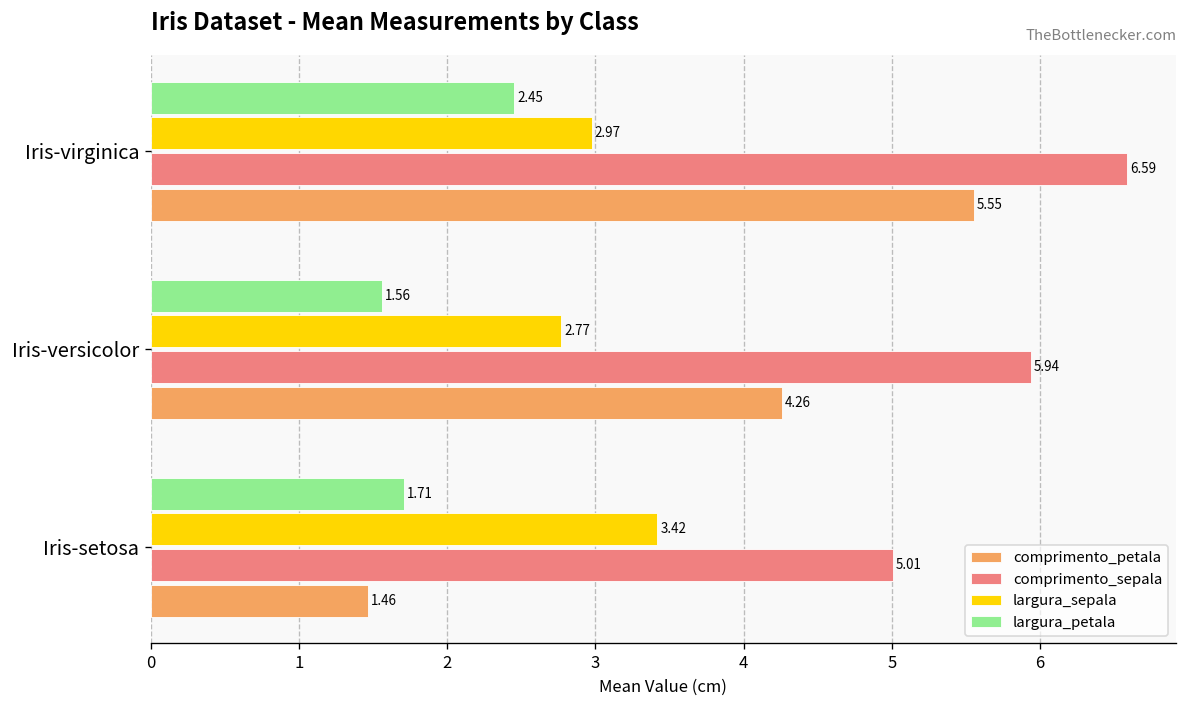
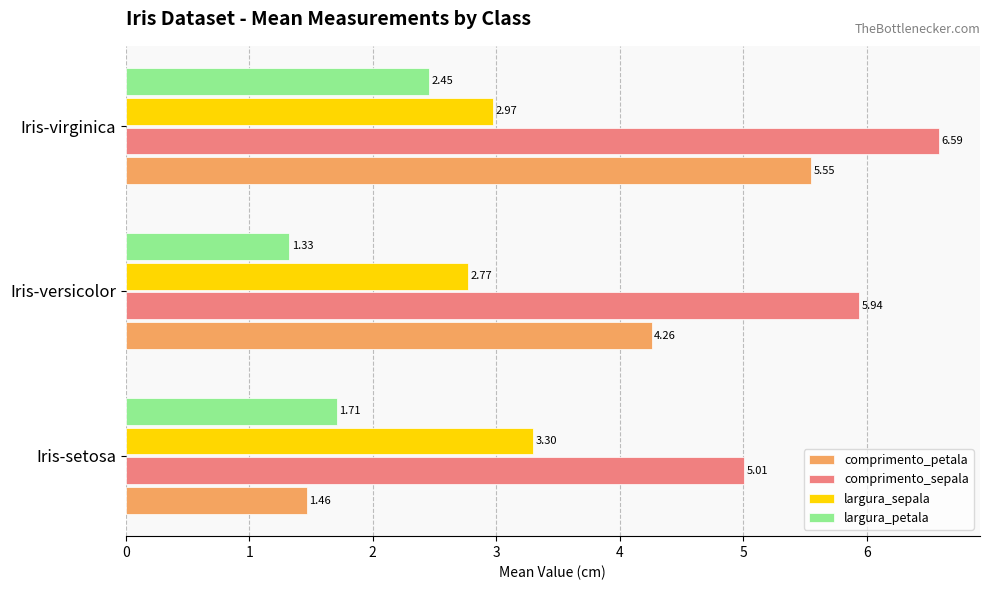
  {
    "largura_sepala": {
      "Iris-virginica": 2.97,
      "Iris-versicolor": 2.77,
-     "Iris-setosa": 3.42
+     "Iris-setosa": 3.30
    },
    "largura_petala": {
      "Iris-virginica": 2.45,
-     "Iris-versicolor": 1.56,
+     "Iris-versicolor": 1.33,
      "Iris-setosa": 1.71
    }
  }
